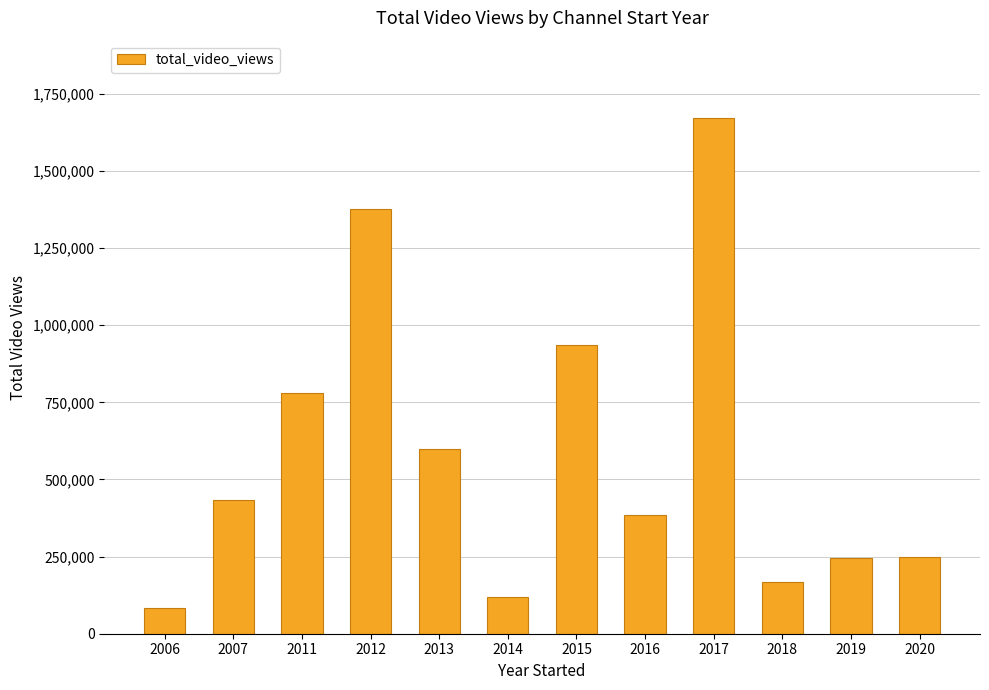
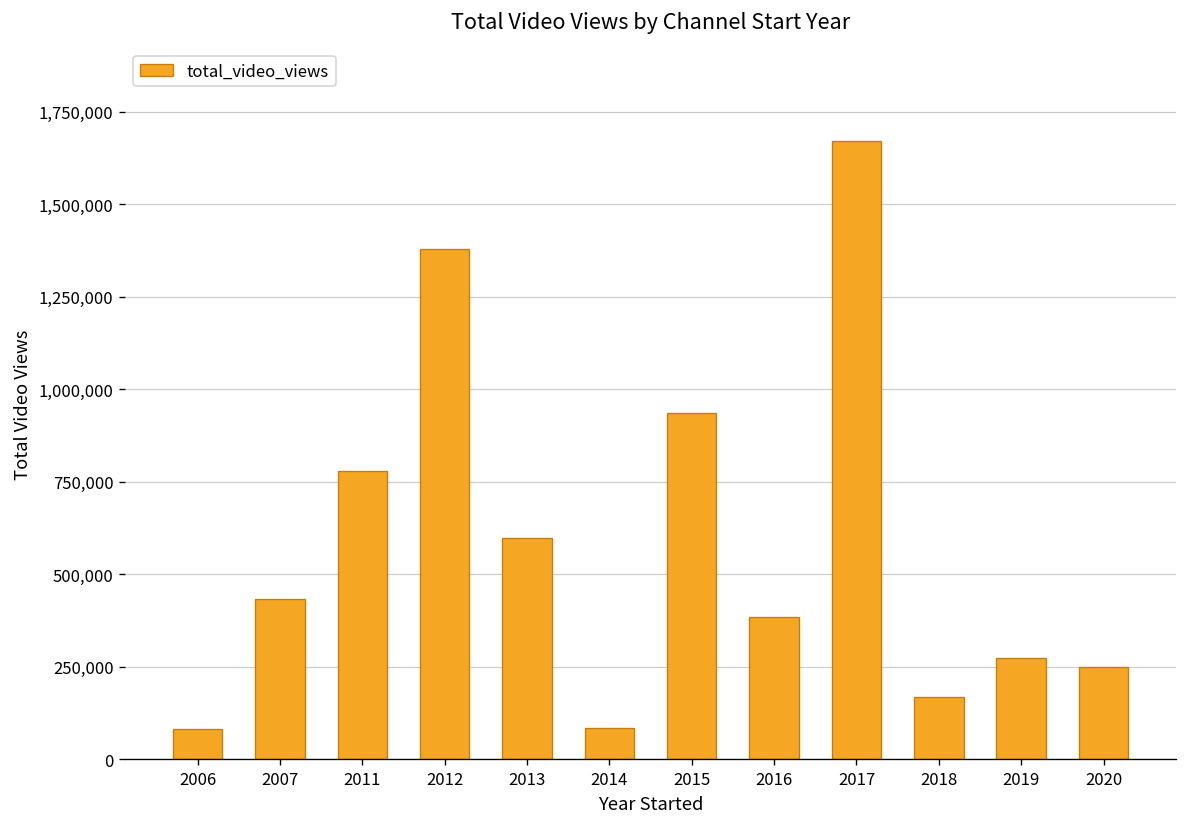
  {
    "2006": "80,000",
    "2007": "430,000",
    "2011": "780,000",
    "2012": "1,380,000",
    "2013": "600,000",
-   "2014": "120,000",
+   "2014": "80,000",
    "2015": "940,000",
    "2016": "390,000",
    "2017": "1,670,000",
    "2018": "170,000",
-   "2019": "250,000",
+   "2019": "270,000",
    "2020": "250,000"
  }
